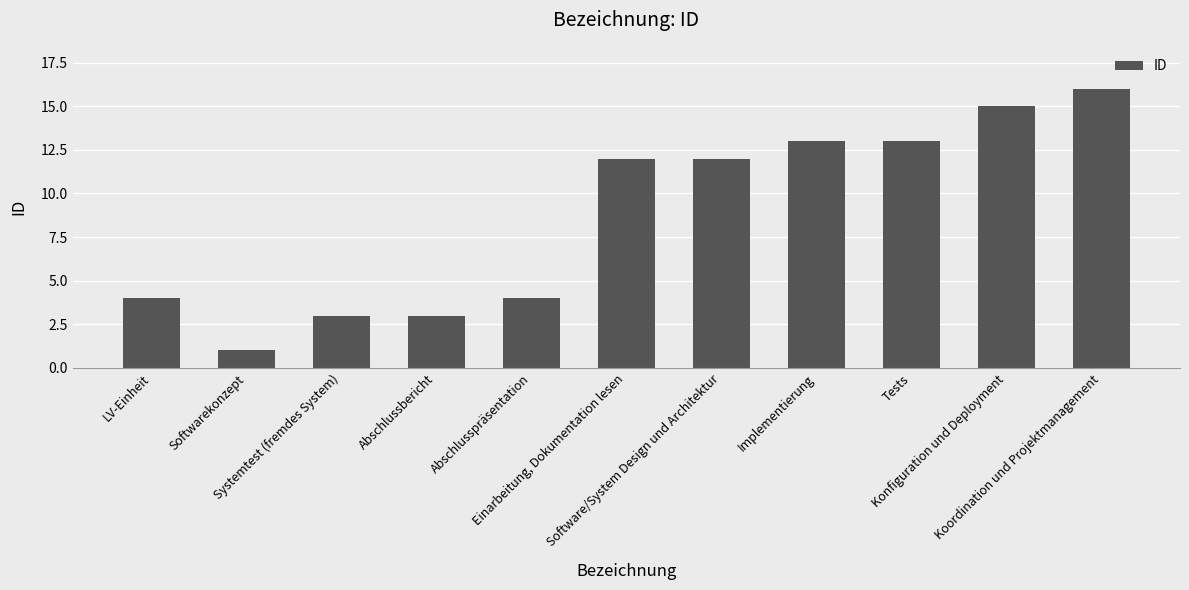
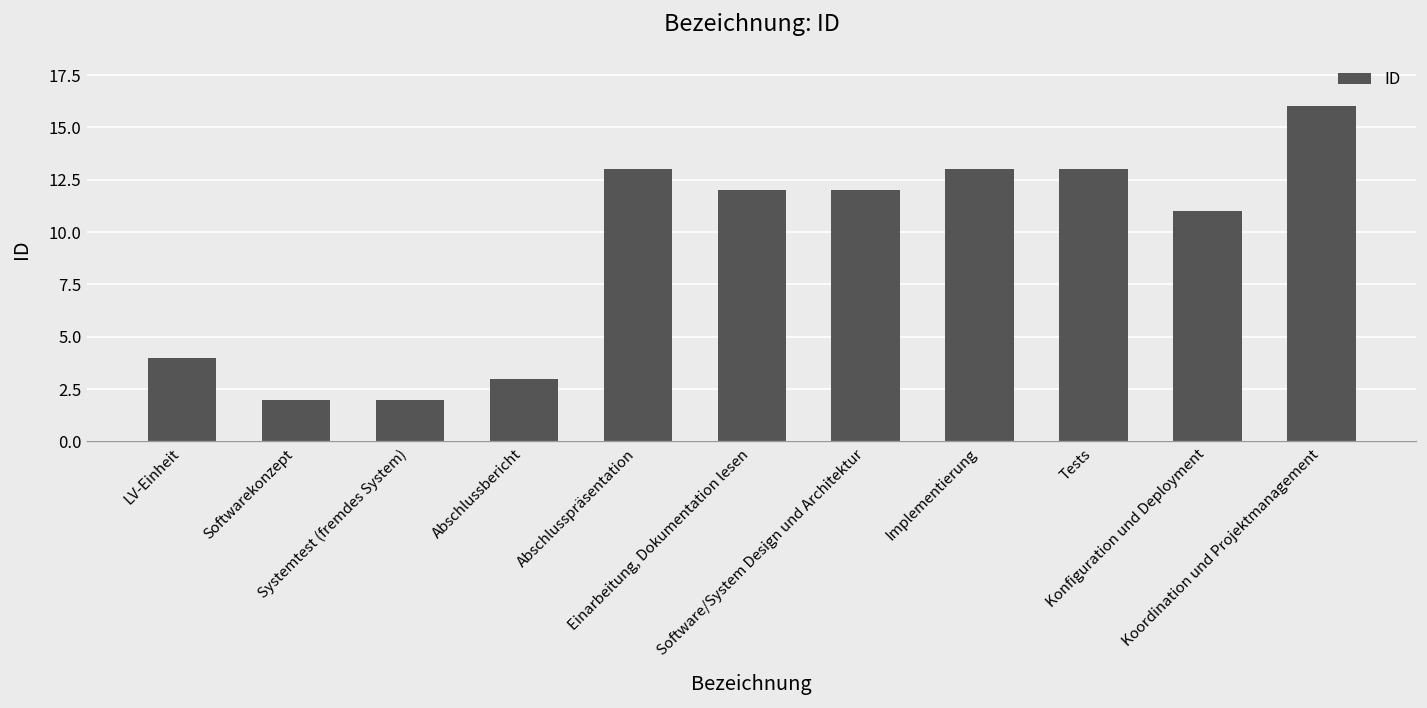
  {
    "LV-Einheit": 4,
-   "Softwarekonzept": 1,
-   "Systemtest (fremdes System)": 3,
+   "Softwarekonzept": 2,
+   "Systemtest (fremdes System)": 2,
    "Abschlussbericht": 3,
-   "Abschlusspräsentation": 4,
+   "Abschlusspräsentation": 13,
    "Einarbeitung, Dokumentation lesen": 12,
    "Software/System Design und Architektur": 12,
    "Implementierung": 13,
    "Tests": 13,
-   "Konfiguration und Deployment": 15,
+   "Konfiguration und Deployment": 11,
    "Koordination und Projektmanagement": 16
  }
